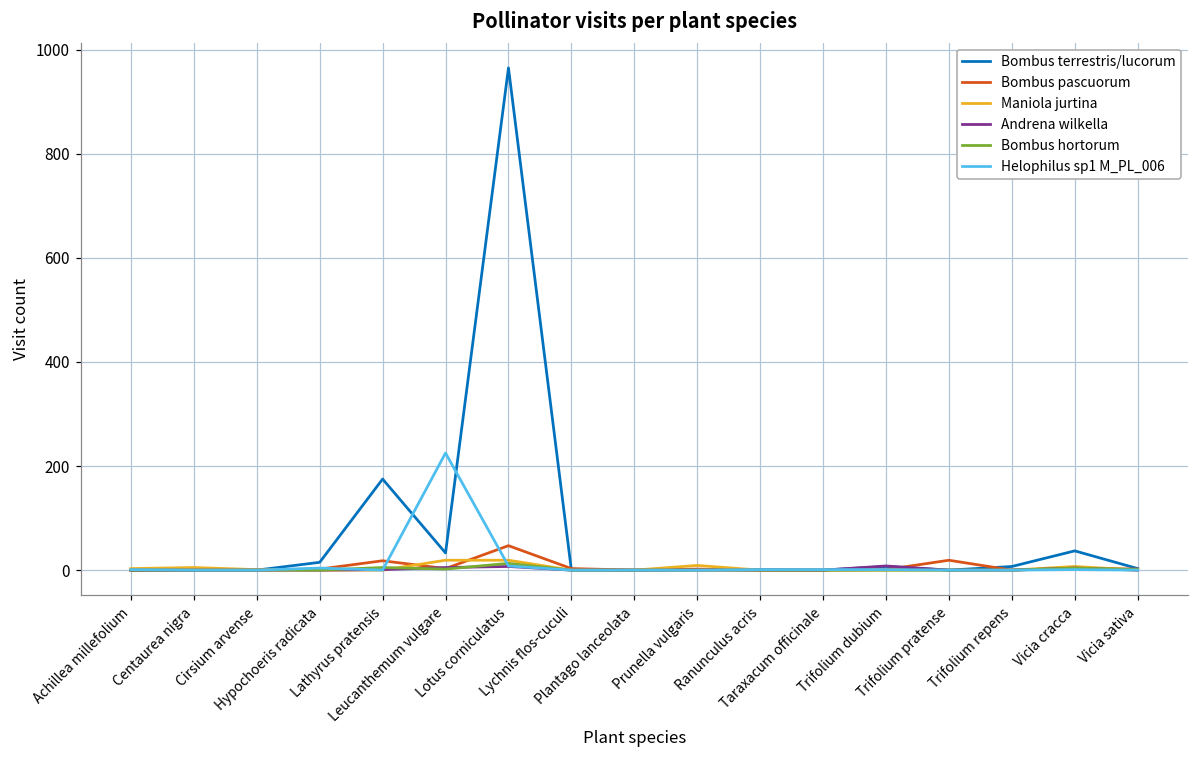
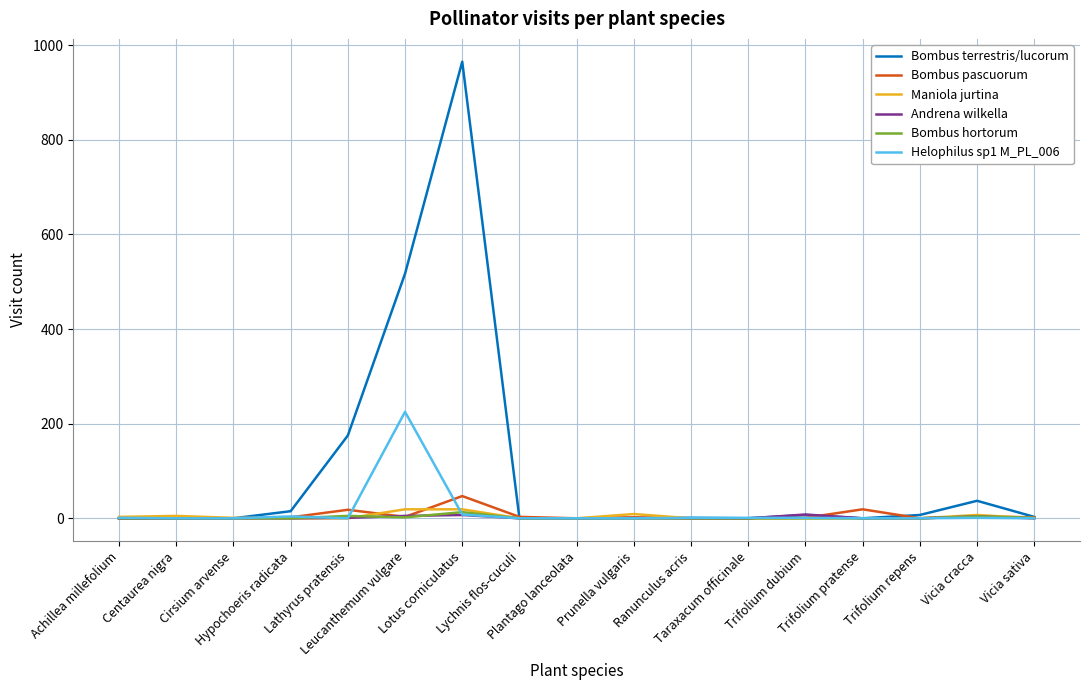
  {
    "Bombus terrestris/lucorum": {
      "Hypochoeris radicata": 20,
      "Lathyrus pratensis": 180,
-     "Leucanthemum vulgare": 30,
+     "Leucanthemum vulgare": 520,
      "Lotus corniculatus": 970,
      "Trifolium repens": 10,
      "Vicia cracca": 40
    },
    "Bombus pascuorum": {
      "Lathyrus pratensis": 20,
      "Lotus corniculatus": 50,
      "Trifolium pratense": 20
    },
    "Maniola jurtina": {
      "Leucanthemum vulgare": 20,
      "Lotus corniculatus": 20,
      "Prunella vulgaris": 10
    },
    "Helophilus sp1 M_PL_006": {
      "Leucanthemum vulgare": 230
    }
  }
